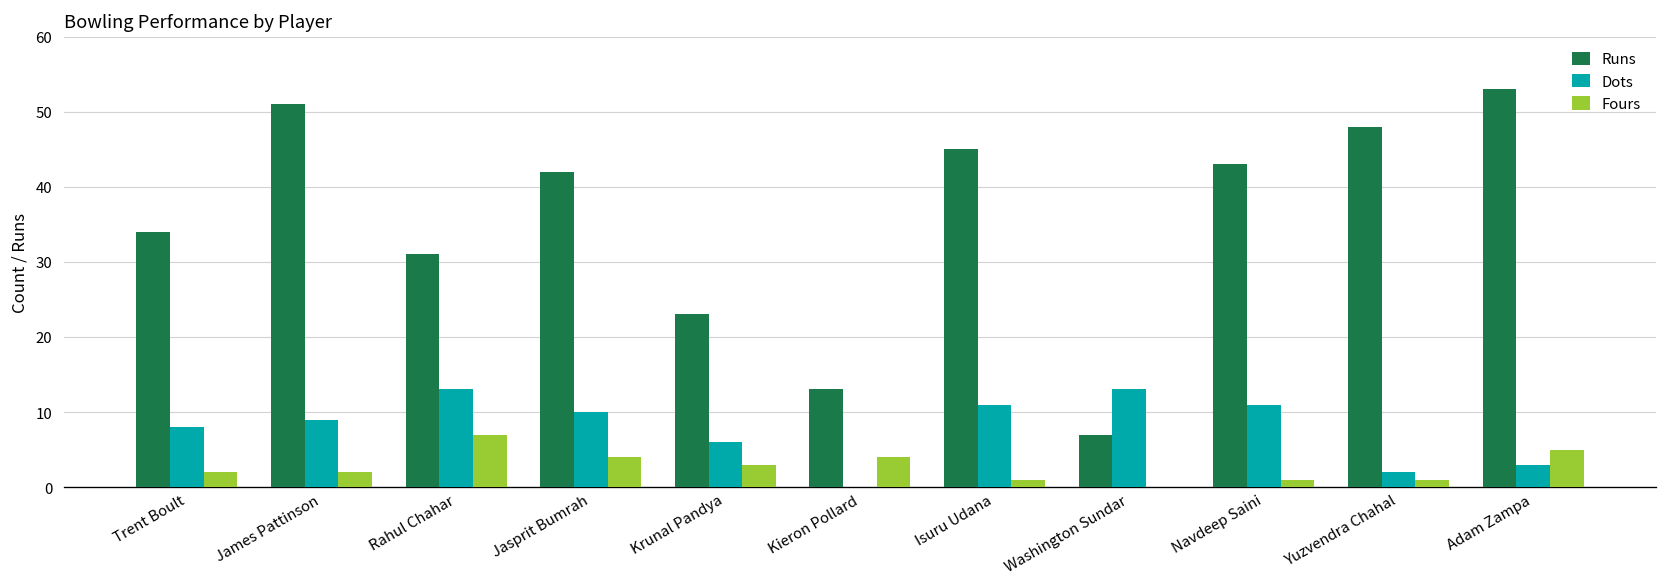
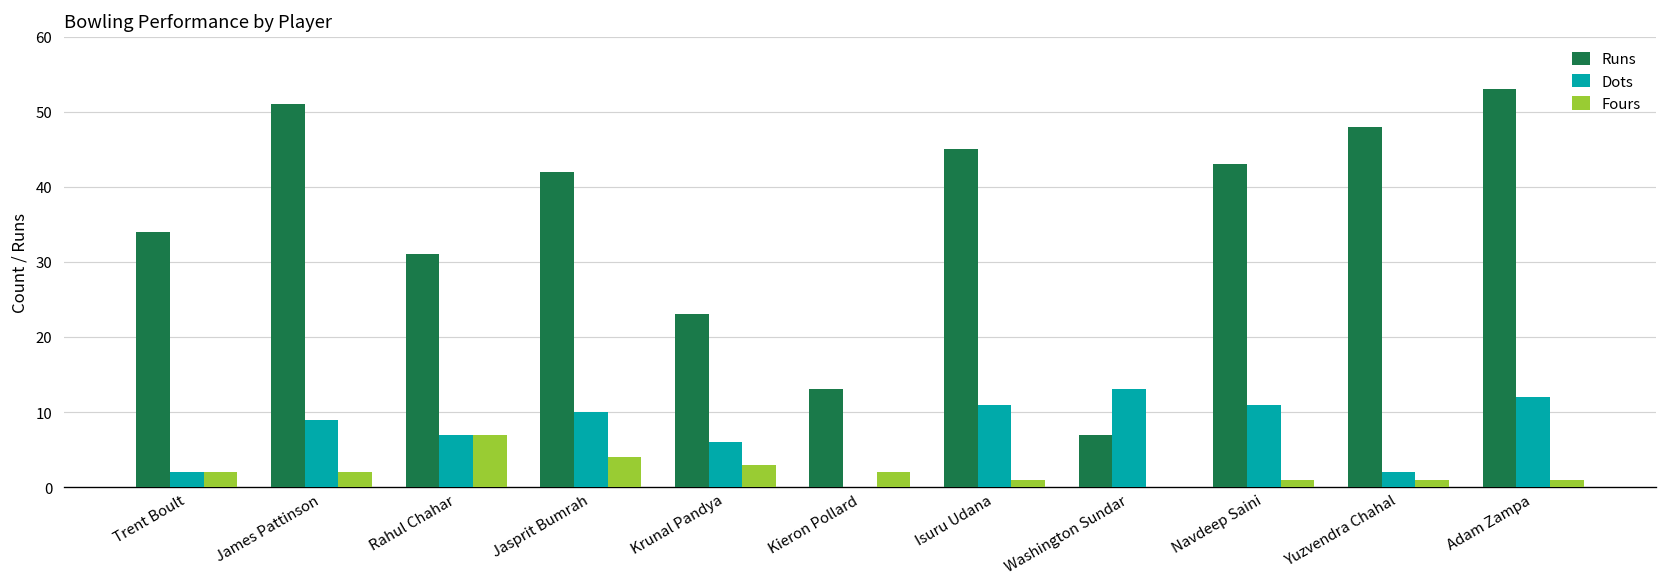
  {
    "Runs": {
      "Trent Boult": 34,
      "James Pattinson": 51,
      "Rahul Chahar": 31,
      "Jasprit Bumrah": 42,
      "Krunal Pandya": 23,
      "Kieron Pollard": 13,
      "Isuru Udana": 45,
      "Washington Sundar": 7,
      "Navdeep Saini": 43,
      "Yuzvendra Chahal": 48,
      "Adam Zampa": 53
    },
    "Dots": {
-     "Trent Boult": 8,
+     "Trent Boult": 2,
      "James Pattinson": 9,
-     "Rahul Chahar": 13,
+     "Rahul Chahar": 7,
      "Jasprit Bumrah": 10,
      "Krunal Pandya": 6,
      "Kieron Pollard": 0,
      "Isuru Udana": 11,
      "Washington Sundar": 13,
      "Navdeep Saini": 11,
      "Yuzvendra Chahal": 2,
-     "Adam Zampa": 3
+     "Adam Zampa": 12
    },
    "Fours": {
      "Trent Boult": 2,
      "James Pattinson": 2,
      "Rahul Chahar": 7,
      "Jasprit Bumrah": 4,
      "Krunal Pandya": 3,
-     "Kieron Pollard": 4,
+     "Kieron Pollard": 2,
      "Isuru Udana": 1,
      "Washington Sundar": 0,
      "Navdeep Saini": 1,
      "Yuzvendra Chahal": 1,
-     "Adam Zampa": 5
+     "Adam Zampa": 1
    }
  }
